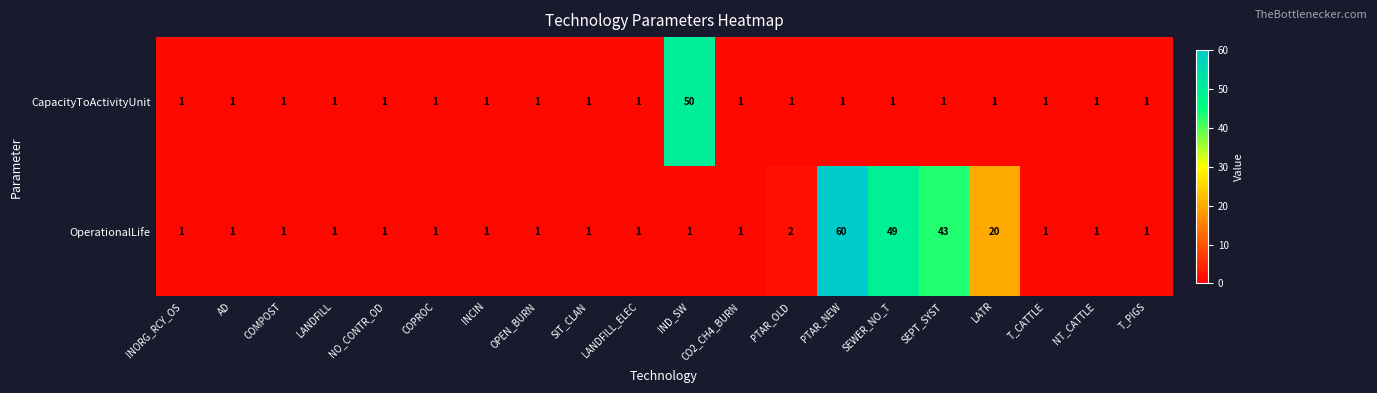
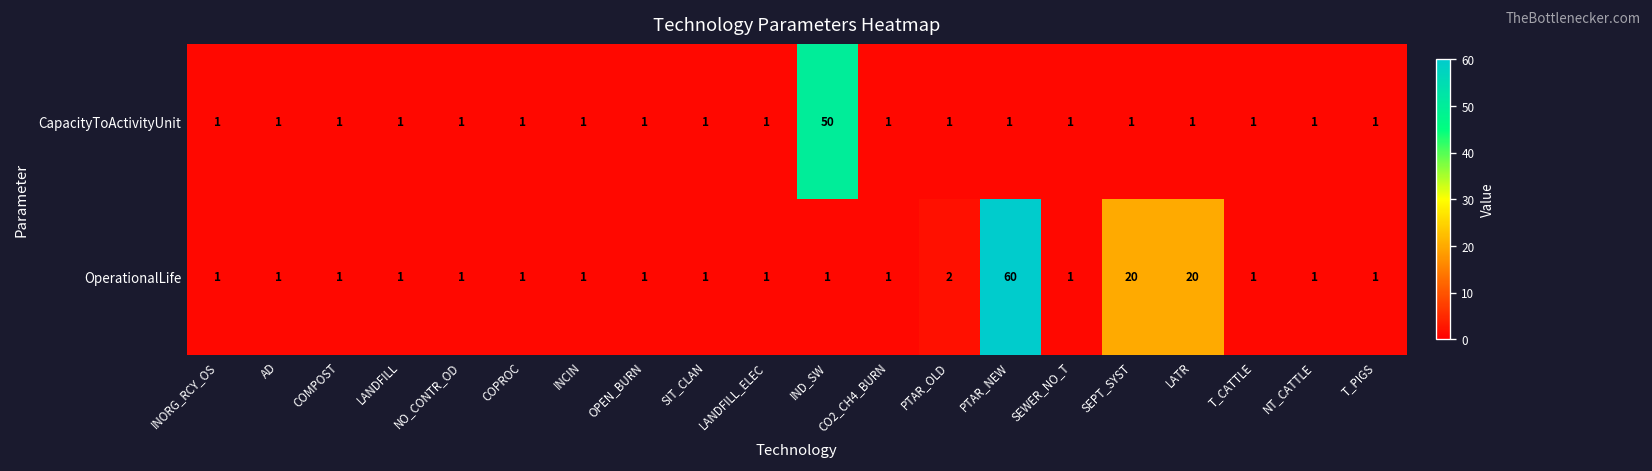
  {
    "CapacityToActivityUnit": {
      "INORG_RCY_OS": 1,
      "AD": 1,
      "COMPOST": 1,
      "LANDFILL": 1,
      "NO_CONTR_OD": 1,
      "COPROC": 1,
      "INCIN": 1,
      "OPEN_BURN": 1,
      "SIT_CLAN": 1,
      "LANDFILL_ELEC": 1,
      "IND_SW": 50,
      "CO2_CH4_BURN": 1,
      "PTAR_OLD": 1,
      "PTAR_NEW": 1,
      "SEWER_NO_T": 1,
      "SEPT_SYST": 1,
      "LATR": 1,
      "T_CATTLE": 1,
      "NT_CATTLE": 1,
      "T_PIGS": 1
    },
    "OperationalLife": {
      "INORG_RCY_OS": 1,
      "AD": 1,
      "COMPOST": 1,
      "LANDFILL": 1,
      "NO_CONTR_OD": 1,
      "COPROC": 1,
      "INCIN": 1,
      "OPEN_BURN": 1,
      "SIT_CLAN": 1,
      "LANDFILL_ELEC": 1,
      "IND_SW": 1,
      "CO2_CH4_BURN": 1,
      "PTAR_OLD": 2,
      "PTAR_NEW": 60,
-     "SEWER_NO_T": 49,
-     "SEPT_SYST": 43,
+     "SEWER_NO_T": 1,
+     "SEPT_SYST": 20,
      "LATR": 20,
      "T_CATTLE": 1,
      "NT_CATTLE": 1,
      "T_PIGS": 1
    }
  }
